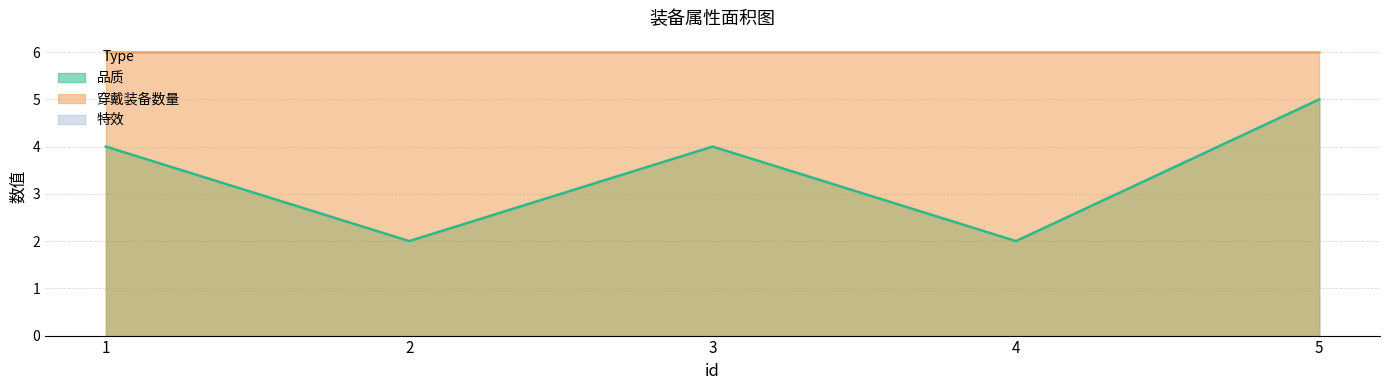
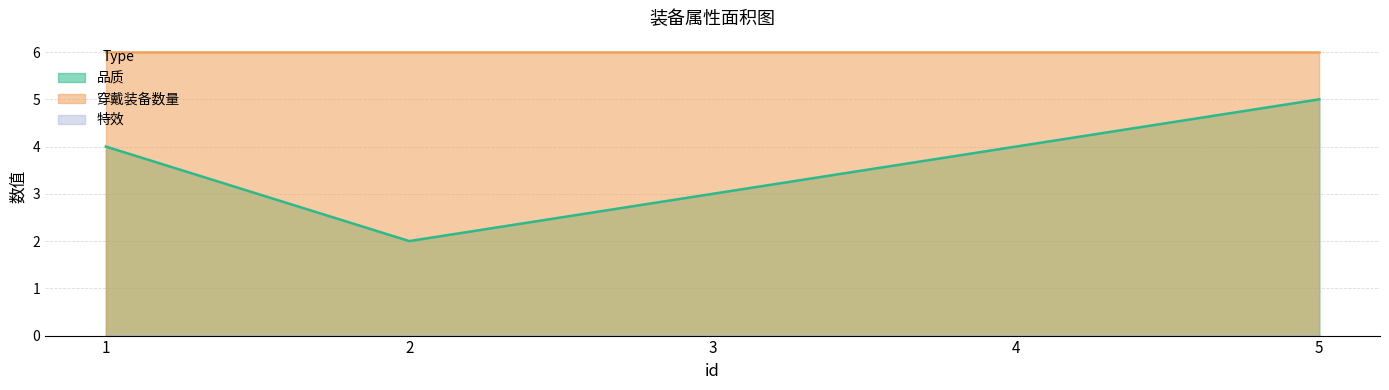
  {
    "品质": {
      "1": 4,
      "2": 2,
-     "3": 4,
-     "4": 2,
+     "3": 3,
+     "4": 4,
      "5": 5
    },
    "穿戴装备数量": {
      "1": 6,
      "2": 6,
      "3": 6,
      "4": 6,
      "5": 6
    },
    "特效": {
      "1": 0,
      "2": 0,
      "3": 0,
      "4": 0,
      "5": 0
    }
  }
